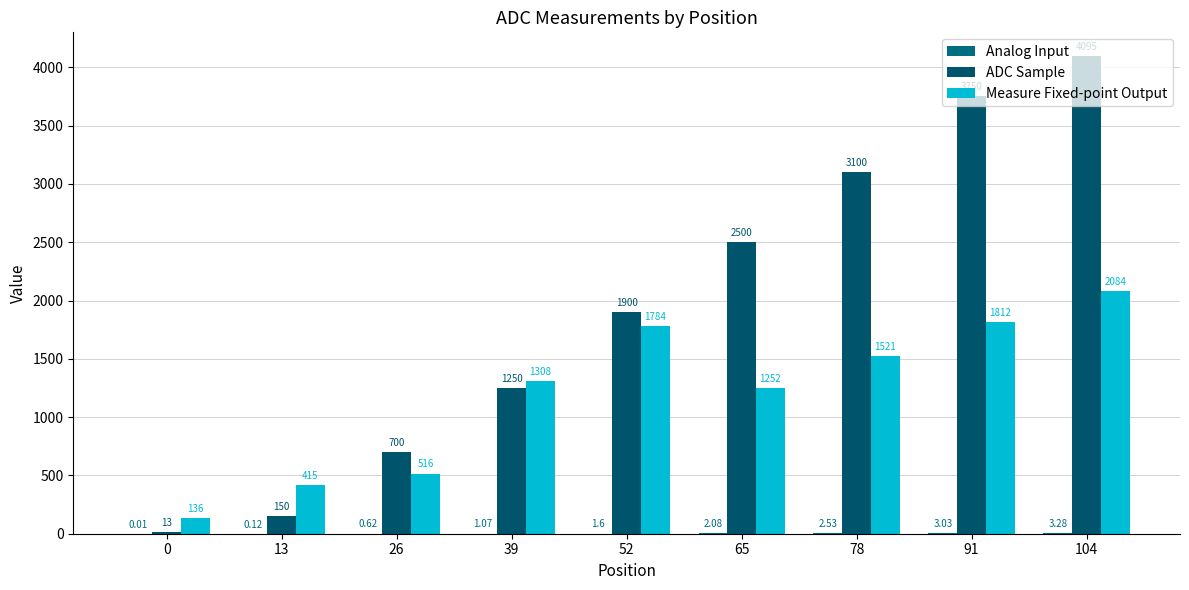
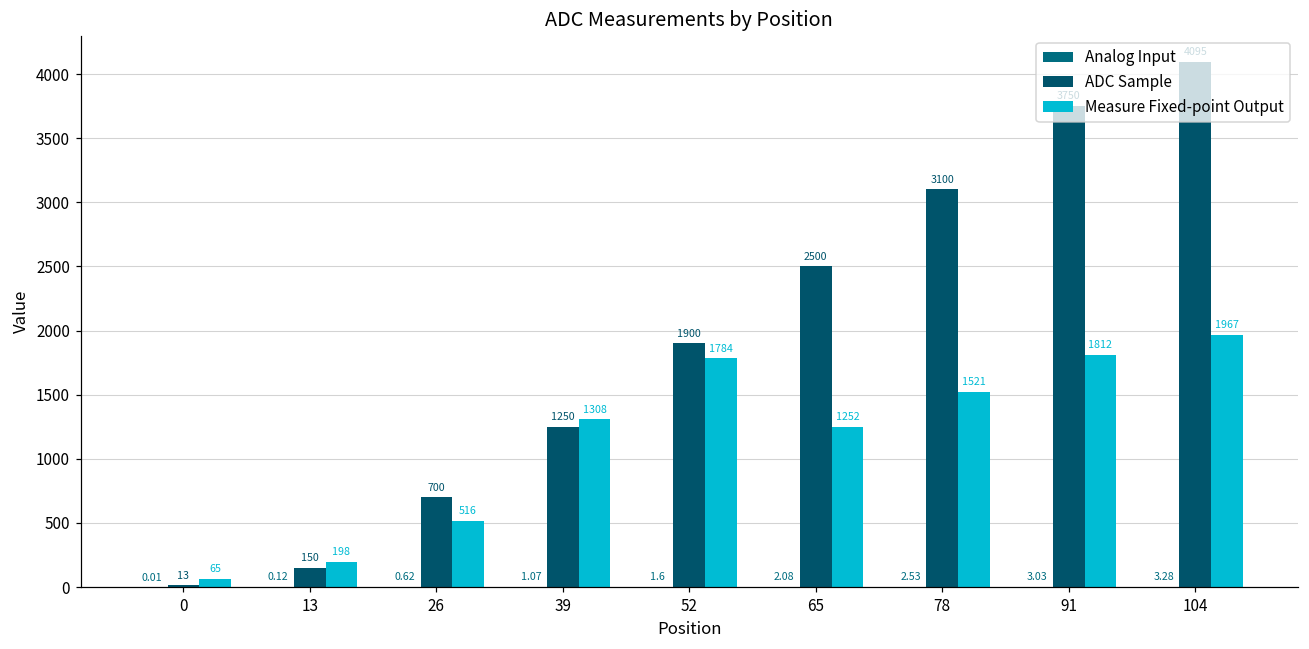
  {
    "Measure Fixed-point Output": {
-     "0": 136,
-     "13": 415,
+     "0": 65,
+     "13": 198,
      "26": 516,
      "39": 1308,
      "52": 1784,
      "65": 1252,
      "78": 1521,
      "91": 1812,
-     "104": 2084
+     "104": 1967
    }
  }
